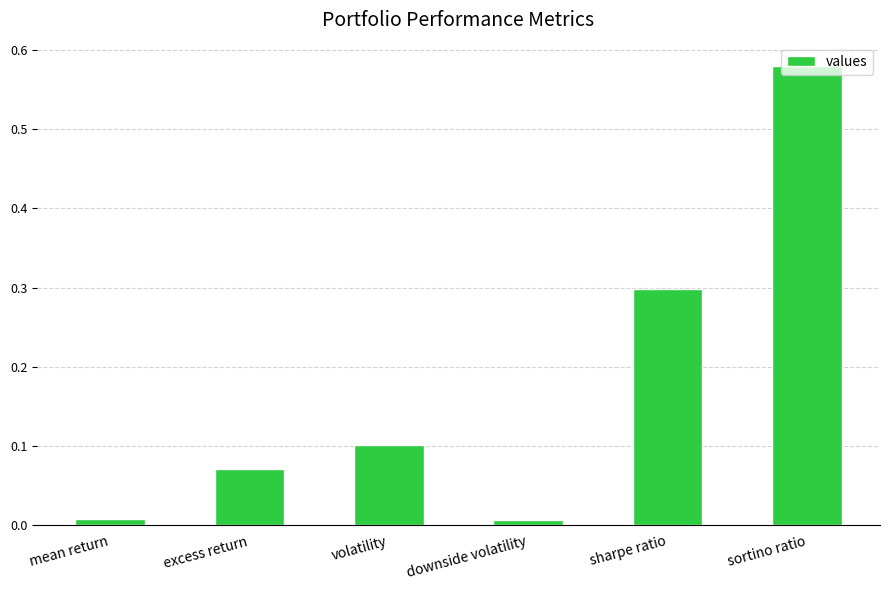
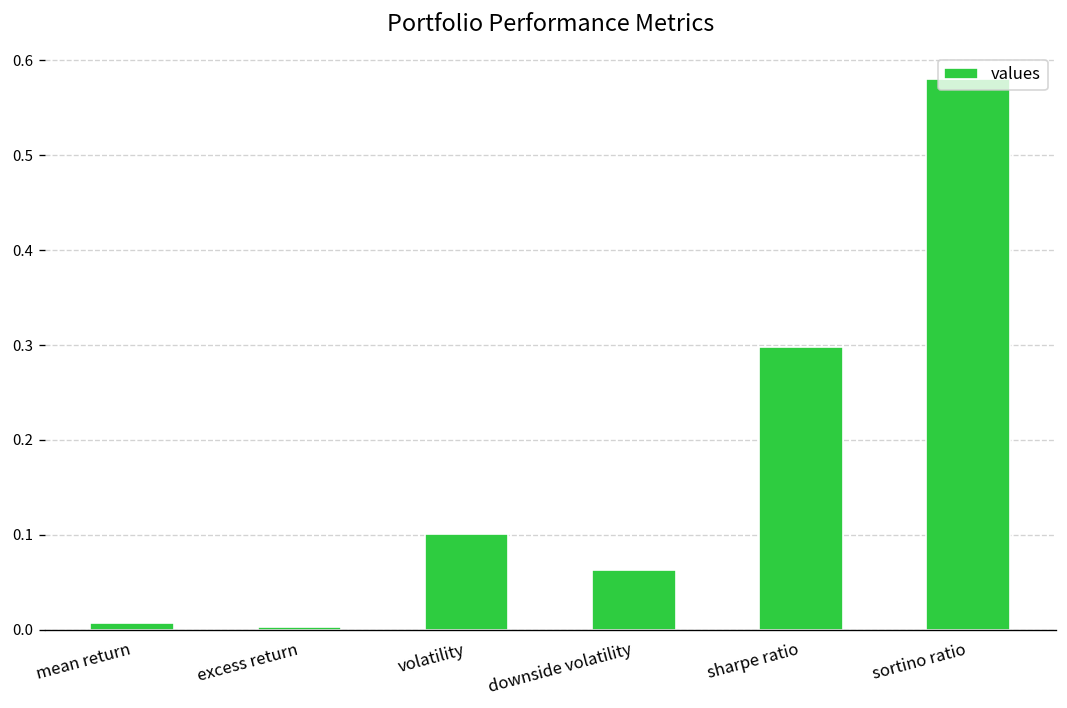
  {
    "mean return": 0.01,
-   "excess return": 0.07,
+   "excess return": 0.00,
    "volatility": 0.10,
-   "downside volatility": 0.01,
+   "downside volatility": 0.06,
    "sharpe ratio": 0.30
  }
